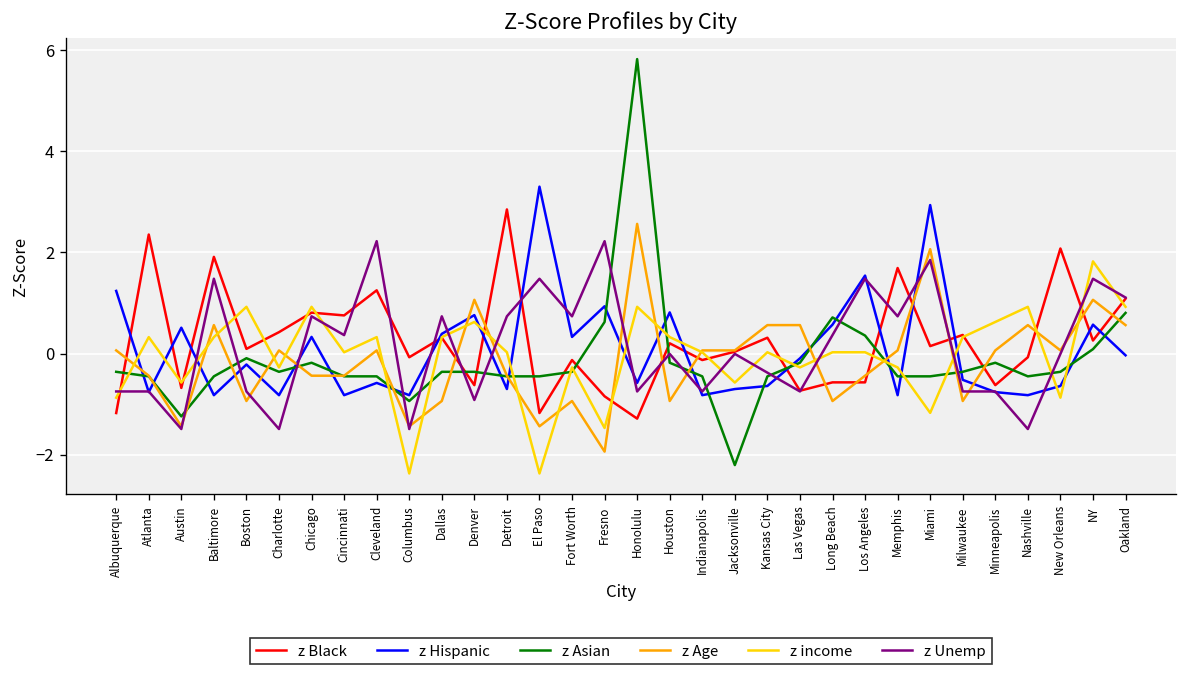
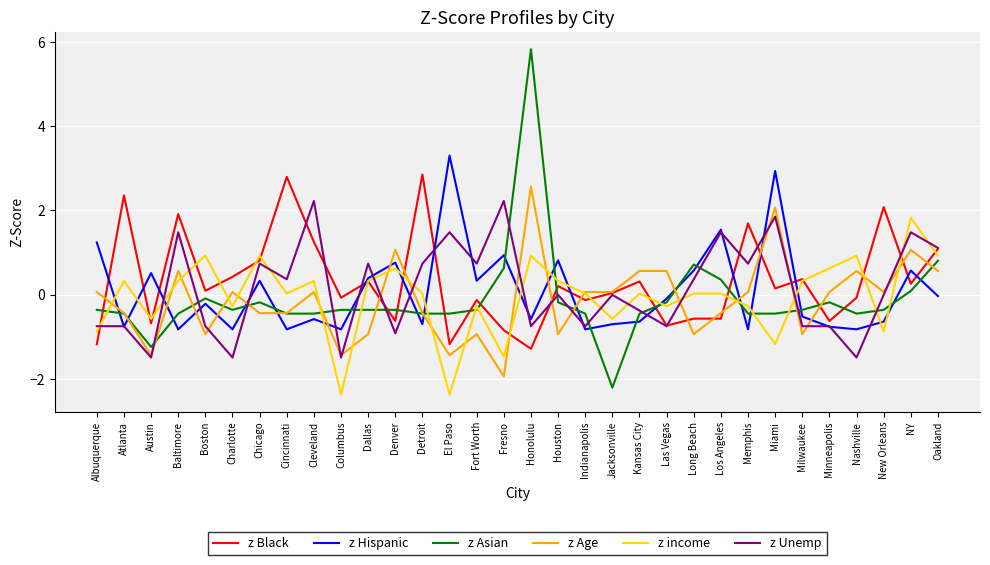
  {
    "z Black": {
      "Albuquerque": -1.2,
      "Atlanta": 2.4,
      "Austin": -0.7,
      "Baltimore": 1.9,
      "Boston": 0.1,
      "Charlotte": 0.4,
      "Chicago": 0.8,
-     "Cincinnati": 0.8,
+     "Cincinnati": 2.8,
      "Cleveland": 1.3,
      "Columbus": -0.1,
      "Denver": -0.6,
      "Detroit": 2.9,
      "El Paso": -1.2,
      "Fort Worth": -0.1,
      "Fresno": -0.8,
      "Honolulu": -1.3,
      "Houston": 0.2,
      "Indianapolis": -0.1,
      "Kansas City": 0.3,
      "Long Beach": -0.6,
      "Los Angeles": -0.6,
      "Memphis": 1.7,
      "Miami": 0.1,
      "Minneapolis": -0.6,
      "Nashville": -0.1,
      "New Orleans": 2.1,
      "NY": 0.3
    },
    "z Hispanic": {
      "Albuquerque": 1.2,
      "Austin": 0.5,
      "Baltimore": -0.8,
      "Boston": -0.2,
      "Charlotte": -0.8,
      "Chicago": 0.3,
      "Cincinnati": -0.8,
      "Cleveland": -0.6,
      "Columbus": -0.8,
      "Dallas": 0.4,
      "Denver": 0.8,
      "Detroit": -0.7,
      "El Paso": 3.3,
      "Fort Worth": 0.3,
      "Fresno": 0.9,
      "Honolulu": -0.6,
      "Houston": 0.8,
      "Indianapolis": -0.8,
      "Jacksonville": -0.7,
      "Kansas City": -0.6,
      "Las Vegas": -0.1,
      "Long Beach": 0.6,
      "Los Angeles": 1.5,
      "Memphis": -0.8,
      "Miami": 2.9,
      "Milwaukee": -0.5,
      "Nashville": -0.8,
      "New Orleans": -0.6,
      "NY": 0.6,
      "Oakland": 0.0
    },
    "z Asian": {
      "Albuquerque": -0.4,
      "Austin": -1.2,
      "Baltimore": -0.5,
      "Boston": -0.1,
      "Charlotte": -0.4,
      "Chicago": -0.2,
      "Cleveland": -0.5,
-     "Columbus": -0.9,
+     "Columbus": -0.4,
      "Dallas": -0.4,
      "Denver": -0.4,
      "El Paso": -0.5,
      "Fort Worth": -0.4,
      "Fresno": 0.6,
      "Honolulu": 5.8,
      "Houston": -0.2,
      "Indianapolis": -0.5,
      "Jacksonville": -2.2,
      "Kansas City": -0.5,
      "Las Vegas": -0.2,
      "Long Beach": 0.7,
      "Los Angeles": 0.4,
      "Memphis": -0.5,
      "Miami": -0.5,
      "Milwaukee": -0.4,
      "Minneapolis": -0.2,
      "Nashville": -0.5,
      "New Orleans": -0.4,
      "NY": 0.1,
      "Oakland": 0.8
    },
    "z Unemp": {
      "Albuquerque": -0.8,
      "Baltimore": 1.5,
      "Boston": -0.8,
      "Charlotte": -1.5,
      "Chicago": 0.7,
      "Cincinnati": 0.4,
      "Cleveland": 2.2,
      "Dallas": 0.7,
      "Denver": -0.9,
      "Detroit": 0.7,
      "El Paso": 1.5,
      "Fort Worth": 0.7,
      "Fresno": 2.2,
      "Honolulu": -0.8,
      "Houston": 0.0,
      "Indianapolis": -0.8,
      "Kansas City": -0.4,
      "Long Beach": 0.4,
      "Los Angeles": 1.5,
      "Memphis": 0.7,
      "Miami": 1.9,
      "Milwaukee": -0.8,
      "Nashville": -1.5,
      "New Orleans": 0.0,
      "NY": 1.5
    }
  }
